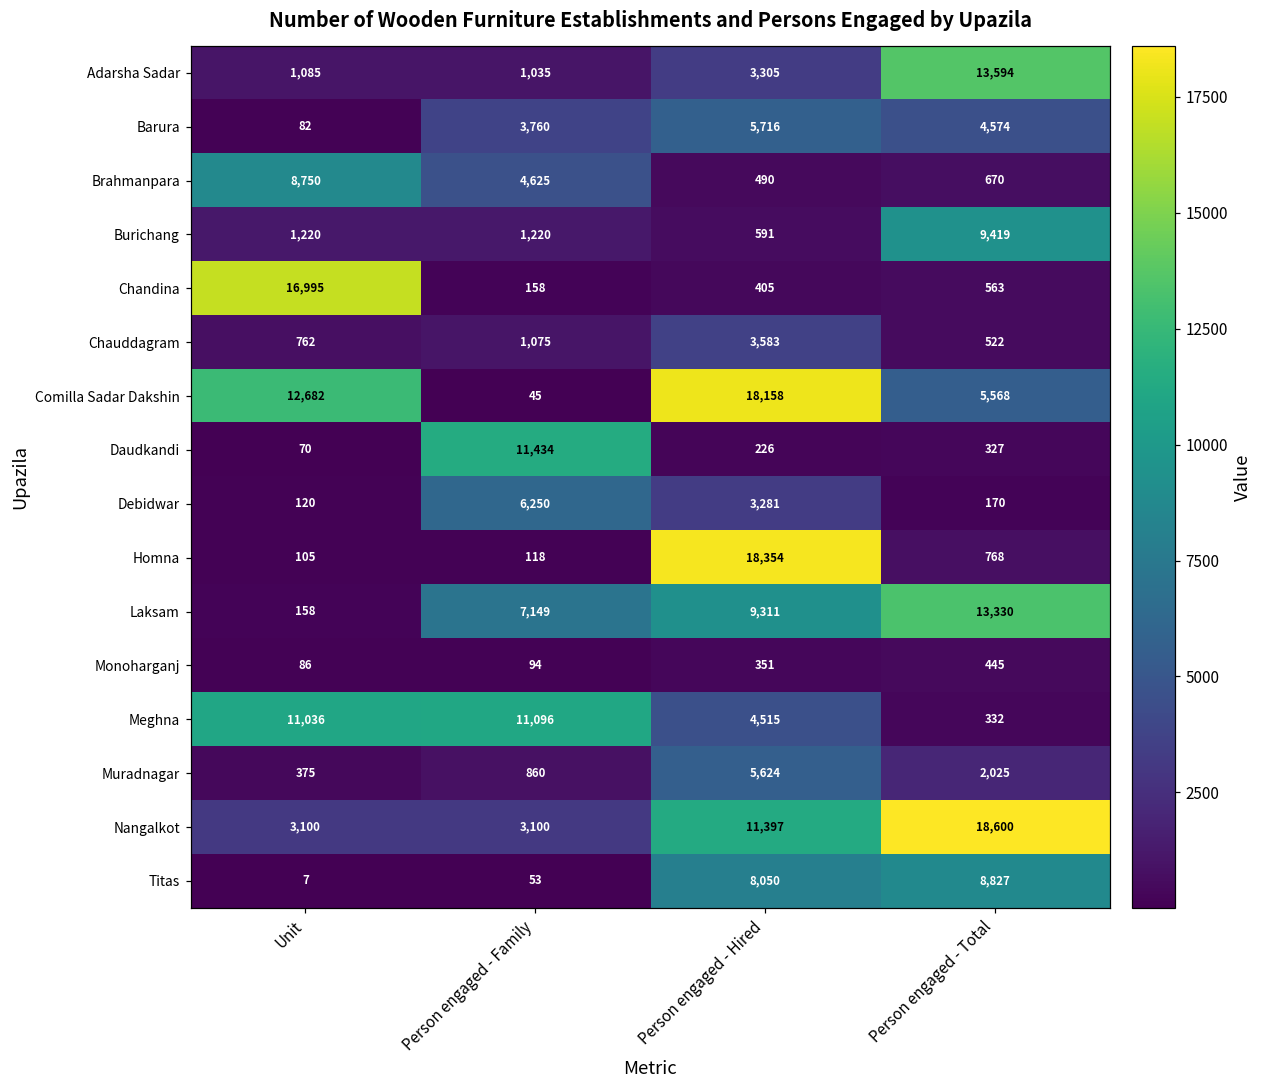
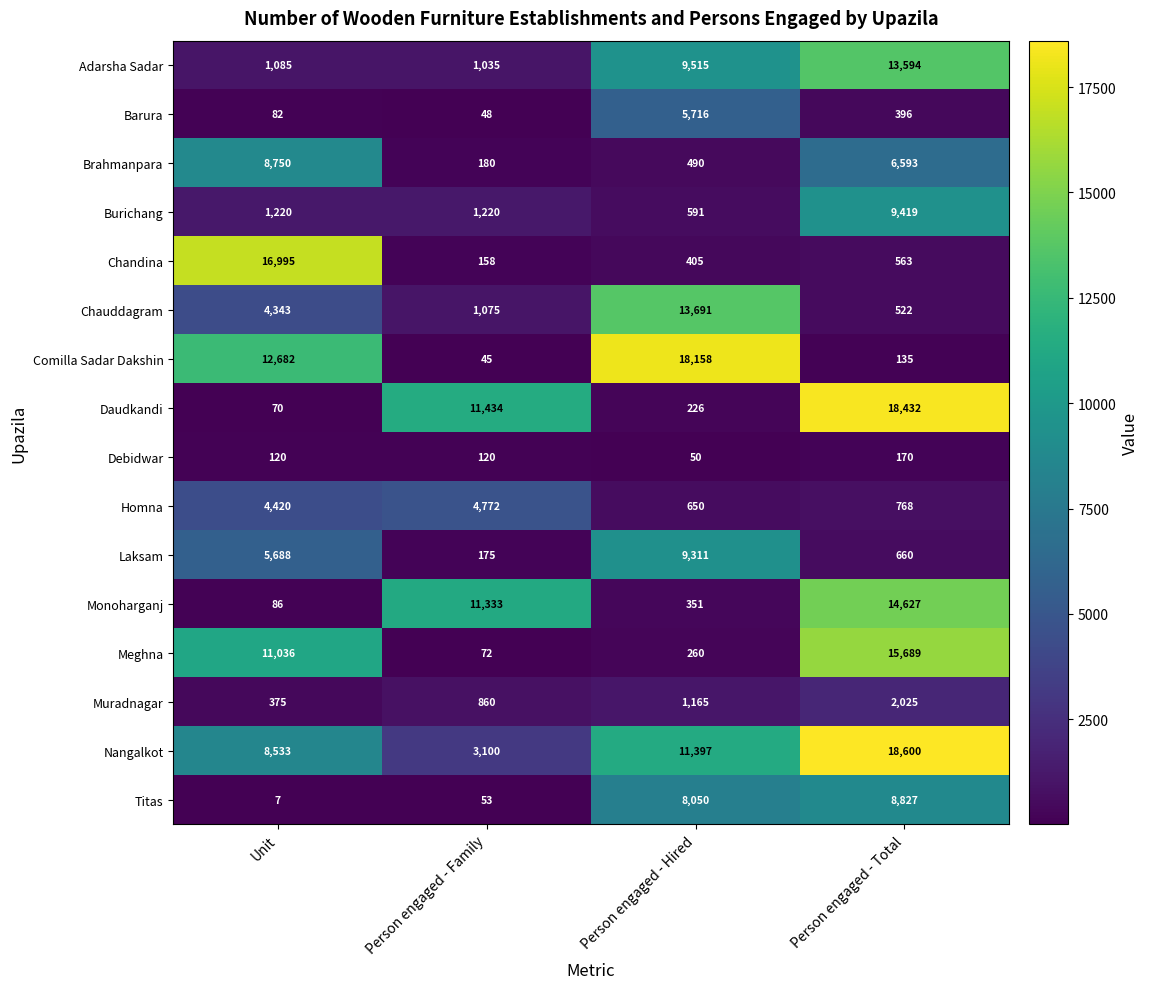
  {
    "Adarsha Sadar": {
      "Unit": "1,085",
      "Person engaged - Family": "1,035",
-     "Person engaged - Hired": "3,305",
+     "Person engaged - Hired": "9,515",
      "Person engaged - Total": "13,594"
    },
    "Barura": {
      "Unit": "82",
-     "Person engaged - Family": "3,760",
+     "Person engaged - Family": "48",
      "Person engaged - Hired": "5,716",
-     "Person engaged - Total": "4,574"
+     "Person engaged - Total": "396"
    },
    "Brahmanpara": {
      "Unit": "8,750",
-     "Person engaged - Family": "4,625",
+     "Person engaged - Family": "180",
      "Person engaged - Hired": "490",
-     "Person engaged - Total": "670"
+     "Person engaged - Total": "6,593"
    },
    "Burichang": {
      "Unit": "1,220",
      "Person engaged - Family": "1,220",
      "Person engaged - Hired": "591",
      "Person engaged - Total": "9,419"
    },
    "Chandina": {
      "Unit": "16,995",
      "Person engaged - Family": "158",
      "Person engaged - Hired": "405",
      "Person engaged - Total": "563"
    },
    "Chauddagram": {
-     "Unit": "762",
+     "Unit": "4,343",
      "Person engaged - Family": "1,075",
-     "Person engaged - Hired": "3,583",
+     "Person engaged - Hired": "13,691",
      "Person engaged - Total": "522"
    },
    "Comilla Sadar Dakshin": {
      "Unit": "12,682",
      "Person engaged - Family": "45",
      "Person engaged - Hired": "18,158",
-     "Person engaged - Total": "5,568"
+     "Person engaged - Total": "135"
    },
    "Daudkandi": {
      "Unit": "70",
      "Person engaged - Family": "11,434",
      "Person engaged - Hired": "226",
-     "Person engaged - Total": "327"
+     "Person engaged - Total": "18,432"
    },
    "Debidwar": {
      "Unit": "120",
-     "Person engaged - Family": "6,250",
-     "Person engaged - Hired": "3,281",
+     "Person engaged - Family": "120",
+     "Person engaged - Hired": "50",
      "Person engaged - Total": "170"
    },
    "Homna": {
-     "Unit": "105",
-     "Person engaged - Family": "118",
-     "Person engaged - Hired": "18,354",
+     "Unit": "4,420",
+     "Person engaged - Family": "4,772",
+     "Person engaged - Hired": "650",
      "Person engaged - Total": "768"
    },
    "Laksam": {
-     "Unit": "158",
-     "Person engaged - Family": "7,149",
+     "Unit": "5,688",
+     "Person engaged - Family": "175",
      "Person engaged - Hired": "9,311",
-     "Person engaged - Total": "13,330"
+     "Person engaged - Total": "660"
    },
    "Monoharganj": {
      "Unit": "86",
-     "Person engaged - Family": "94",
+     "Person engaged - Family": "11,333",
      "Person engaged - Hired": "351",
-     "Person engaged - Total": "445"
+     "Person engaged - Total": "14,627"
    },
    "Meghna": {
      "Unit": "11,036",
-     "Person engaged - Family": "11,096",
-     "Person engaged - Hired": "4,515",
-     "Person engaged - Total": "332"
+     "Person engaged - Family": "72",
+     "Person engaged - Hired": "260",
+     "Person engaged - Total": "15,689"
    },
    "Muradnagar": {
      "Unit": "375",
      "Person engaged - Family": "860",
-     "Person engaged - Hired": "5,624",
+     "Person engaged - Hired": "1,165",
      "Person engaged - Total": "2,025"
    },
    "Nangalkot": {
-     "Unit": "3,100",
+     "Unit": "8,533",
      "Person engaged - Family": "3,100",
      "Person engaged - Hired": "11,397",
      "Person engaged - Total": "18,600"
    },
    "Titas": {
      "Unit": "7",
      "Person engaged - Family": "53",
      "Person engaged - Hired": "8,050",
      "Person engaged - Total": "8,827"
    }
  }
